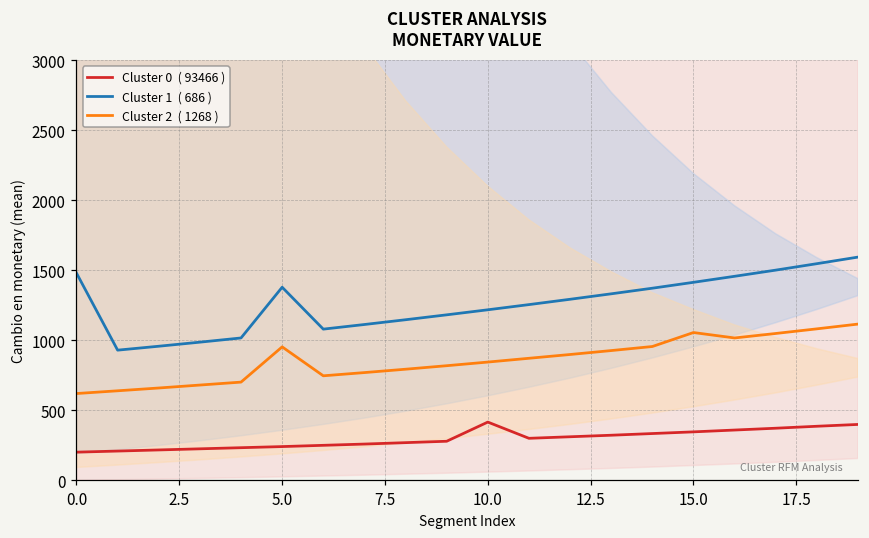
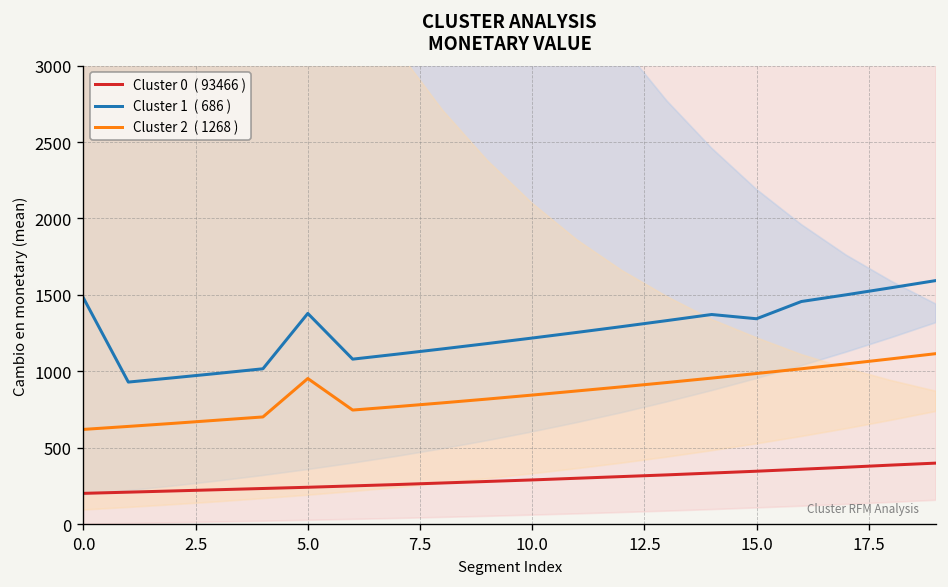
  {
    "Cluster 0 ( 93466 )": {
      "0.0": 200,
      "5.0": 240,
-     "10.0": 420,
+     "10.0": 290,
      "15.0": 350
    },
    "Cluster 1 ( 686 )": {
      "0.0": 1480,
      "5.0": 1380,
      "10.0": 1220,
-     "15.0": 1410
+     "15.0": 1340
    },
    "Cluster 2 ( 1268 )": {
      "0.0": 620,
      "5.0": 950,
      "10.0": 850,
-     "15.0": 1060
+     "15.0": 990
    }
  }
